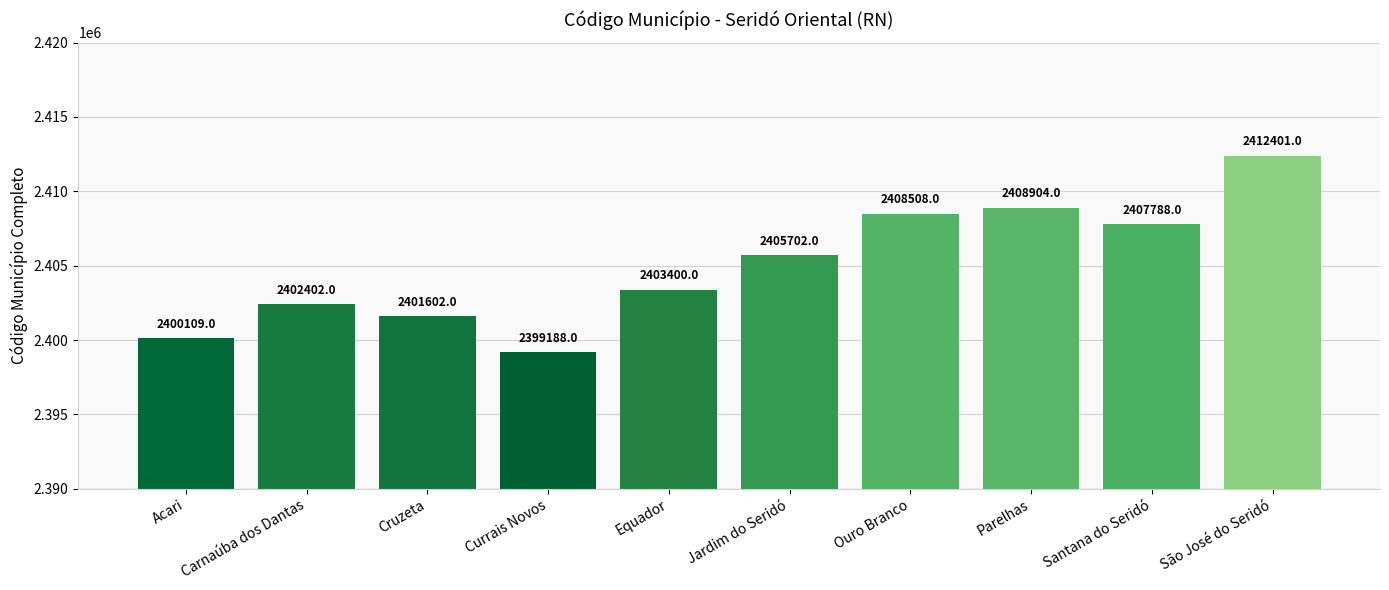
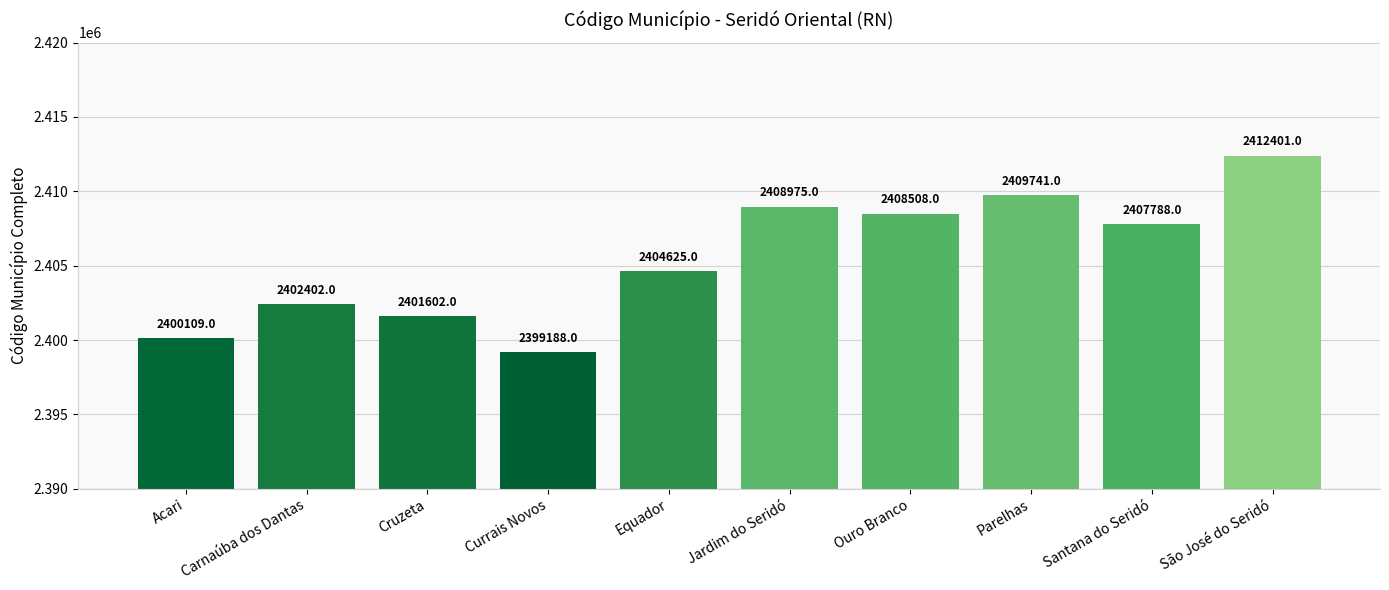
  {
    "Acari": 2400109.0,
    "Carnaúba dos Dantas": 2402402.0,
    "Cruzeta": 2401602.0,
    "Currais Novos": 2399188.0,
-   "Equador": 2403400.0,
-   "Jardim do Seridó": 2405702.0,
+   "Equador": 2404625.0,
+   "Jardim do Seridó": 2408975.0,
    "Ouro Branco": 2408508.0,
-   "Parelhas": 2408904.0,
+   "Parelhas": 2409741.0,
    "Santana do Seridó": 2407788.0,
    "São José do Seridó": 2412401.0
  }
